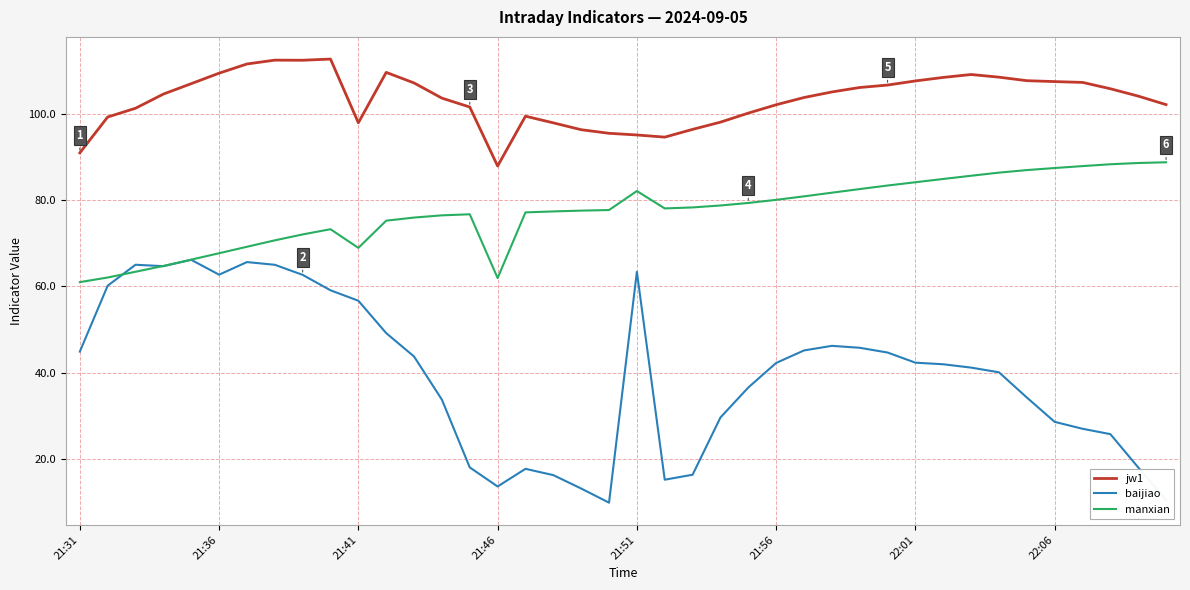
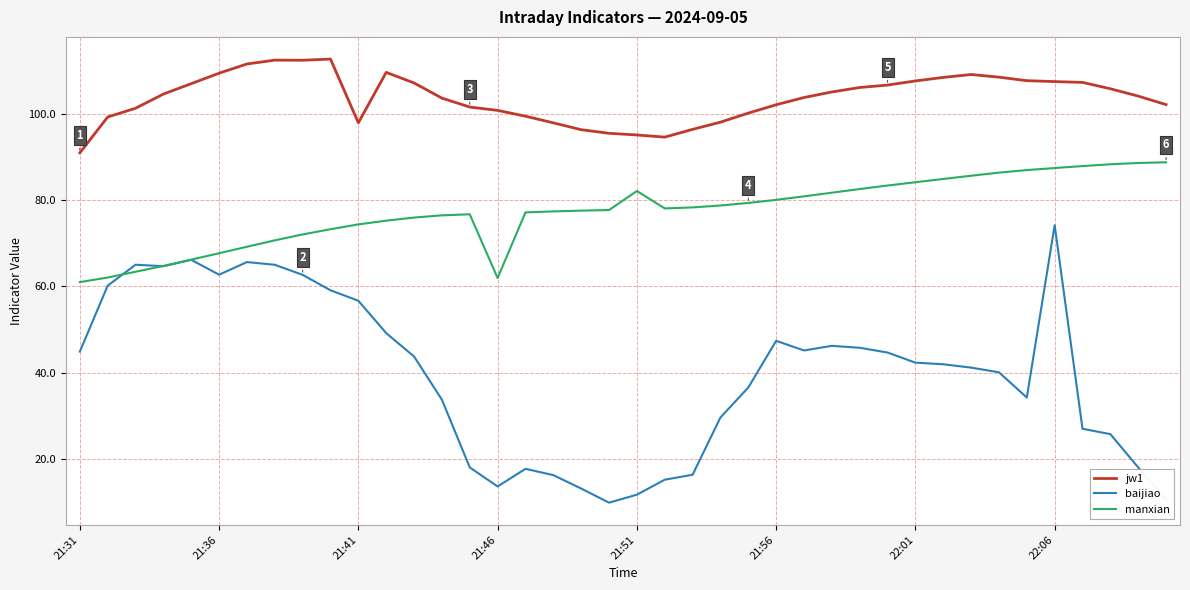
  {
    "jw1": {
      "21:36": 109,
      "21:41": 98,
-     "21:46": 88,
+     "21:46": 101,
      "21:51": 95,
      "21:56": 102,
      "22:01": 108,
      "22:06": 107
    },
    "baijiao": {
      "21:31": 45,
      "21:36": 63,
      "21:41": 57,
      "21:46": 14,
-     "21:51": 63,
-     "21:56": 42,
+     "21:51": 12,
+     "21:56": 47,
      "22:01": 42,
-     "22:06": 29
+     "22:06": 74
    },
    "manxian": {
      "21:31": 61,
      "21:36": 68,
-     "21:41": 69,
+     "21:41": 74,
      "21:46": 62,
      "21:51": 82,
      "21:56": 80,
      "22:01": 84,
      "22:06": 87
    }
  }
